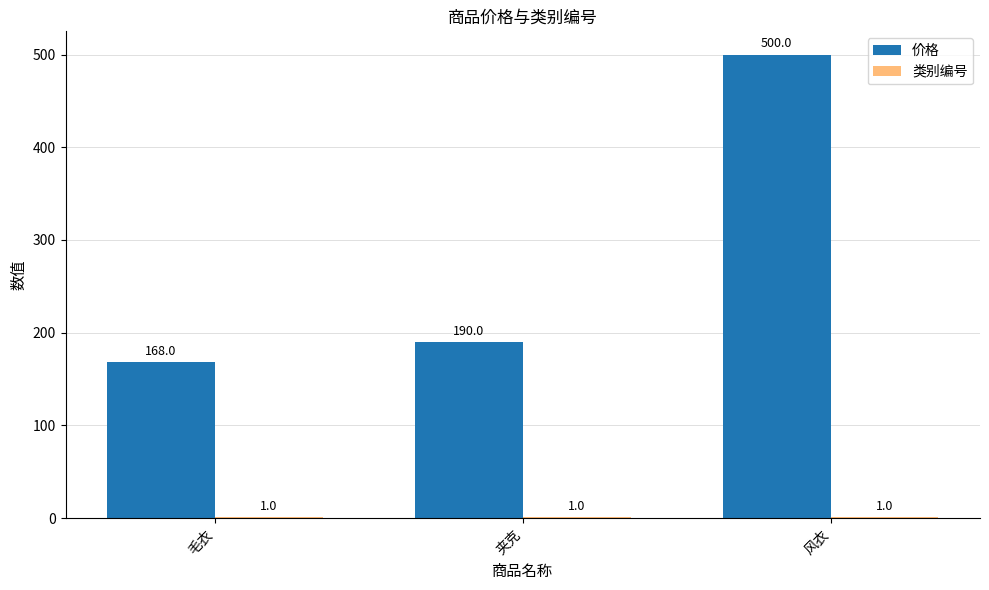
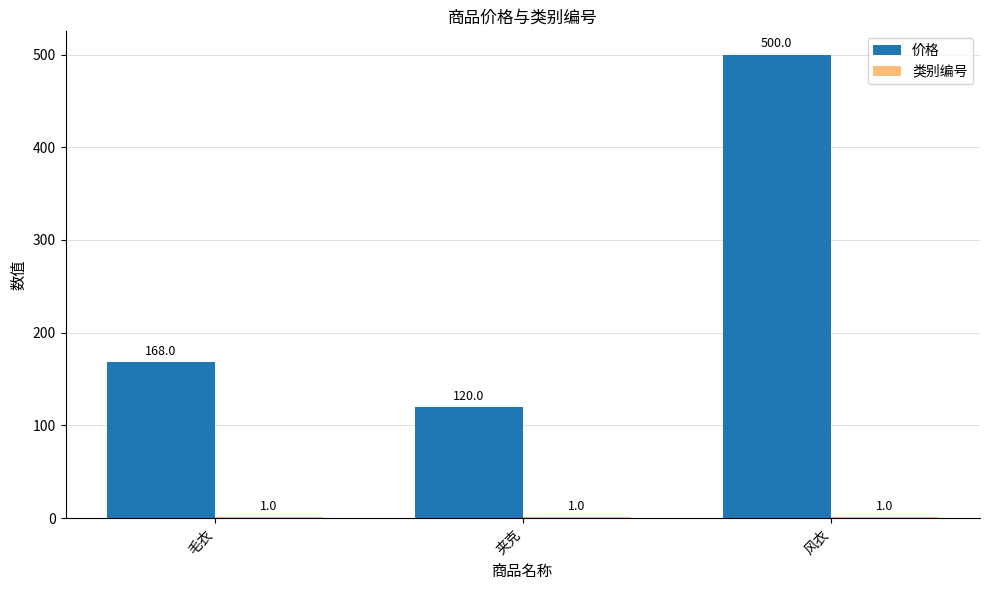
  {
    "价格": {
      "毛衣": 168.0,
-     "夹克": 190.0,
+     "夹克": 120.0,
      "风衣": 500.0
    },
    "类别编号": {
      "毛衣": 1.0,
      "夹克": 1.0,
      "风衣": 1.0
    }
  }
